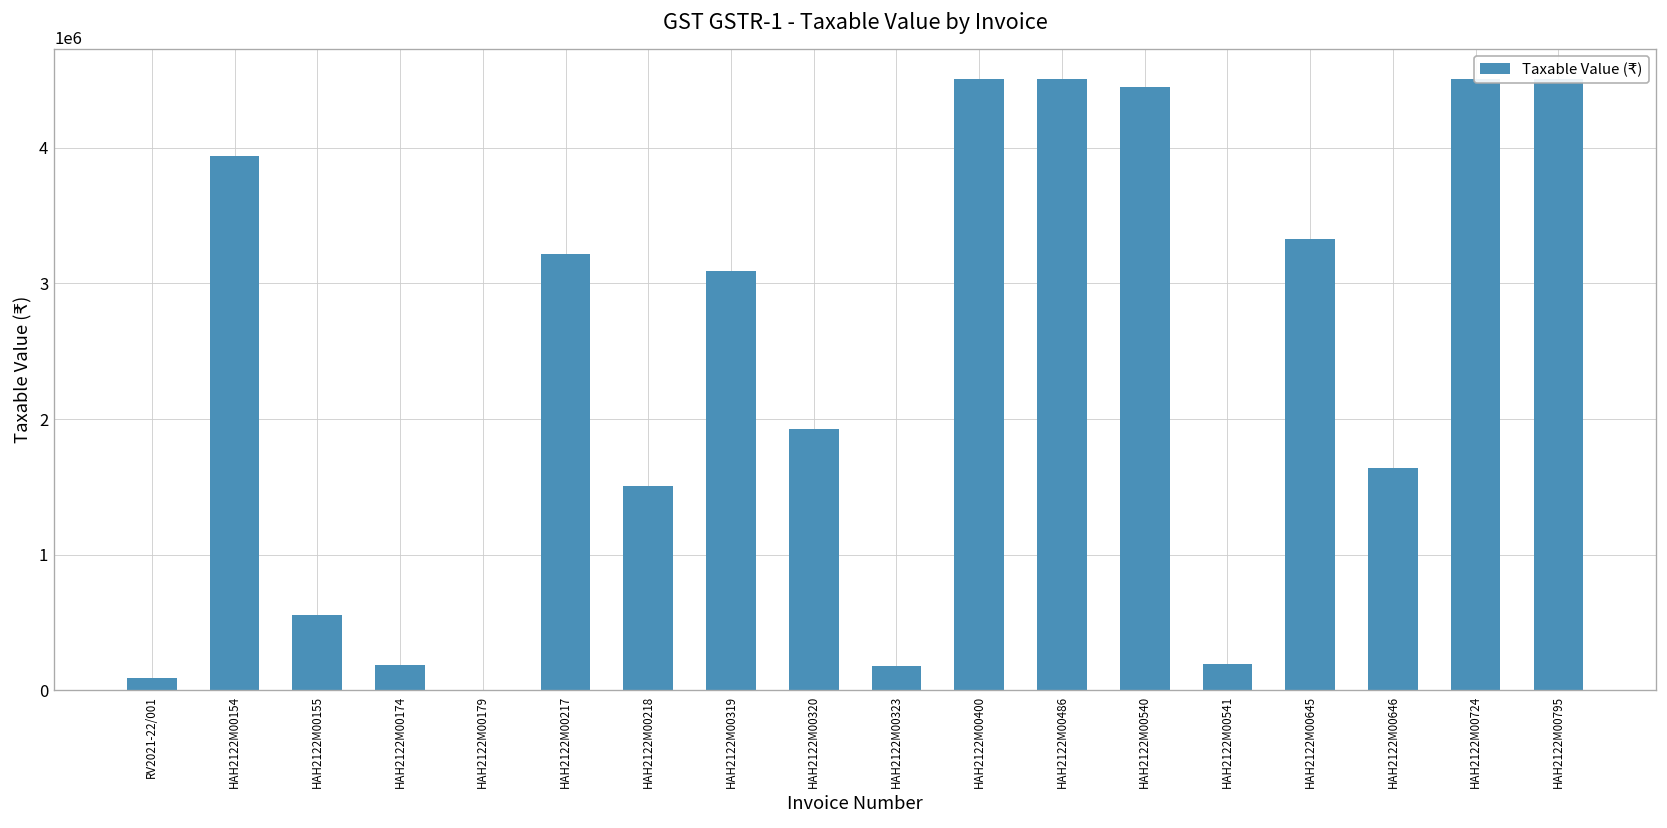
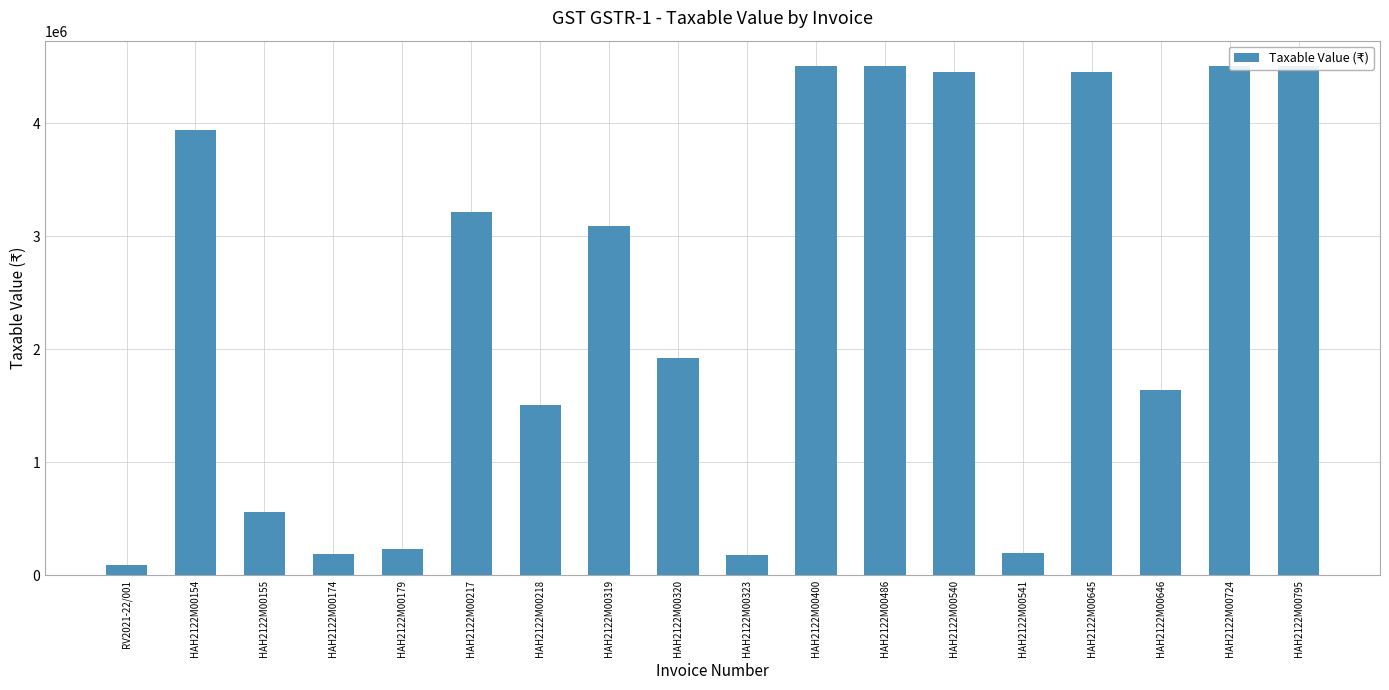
  {
    "RV2021-22/001": 90000,
    "HAH2122M00154": 3940000,
    "HAH2122M00155": 560000,
    "HAH2122M00174": 190000,
-   "HAH2122M00179": 10000,
+   "HAH2122M00179": 240000,
    "HAH2122M00217": 3220000,
    "HAH2122M00218": 1510000,
    "HAH2122M00319": 3090000,
    "HAH2122M00320": 1920000,
    "HAH2122M00323": 180000,
    "HAH2122M00400": 4500000,
    "HAH2122M00486": 4500000,
    "HAH2122M00540": 4450000,
    "HAH2122M00541": 190000,
-   "HAH2122M00645": 3330000,
+   "HAH2122M00645": 4450000,
    "HAH2122M00646": 1640000
  }
